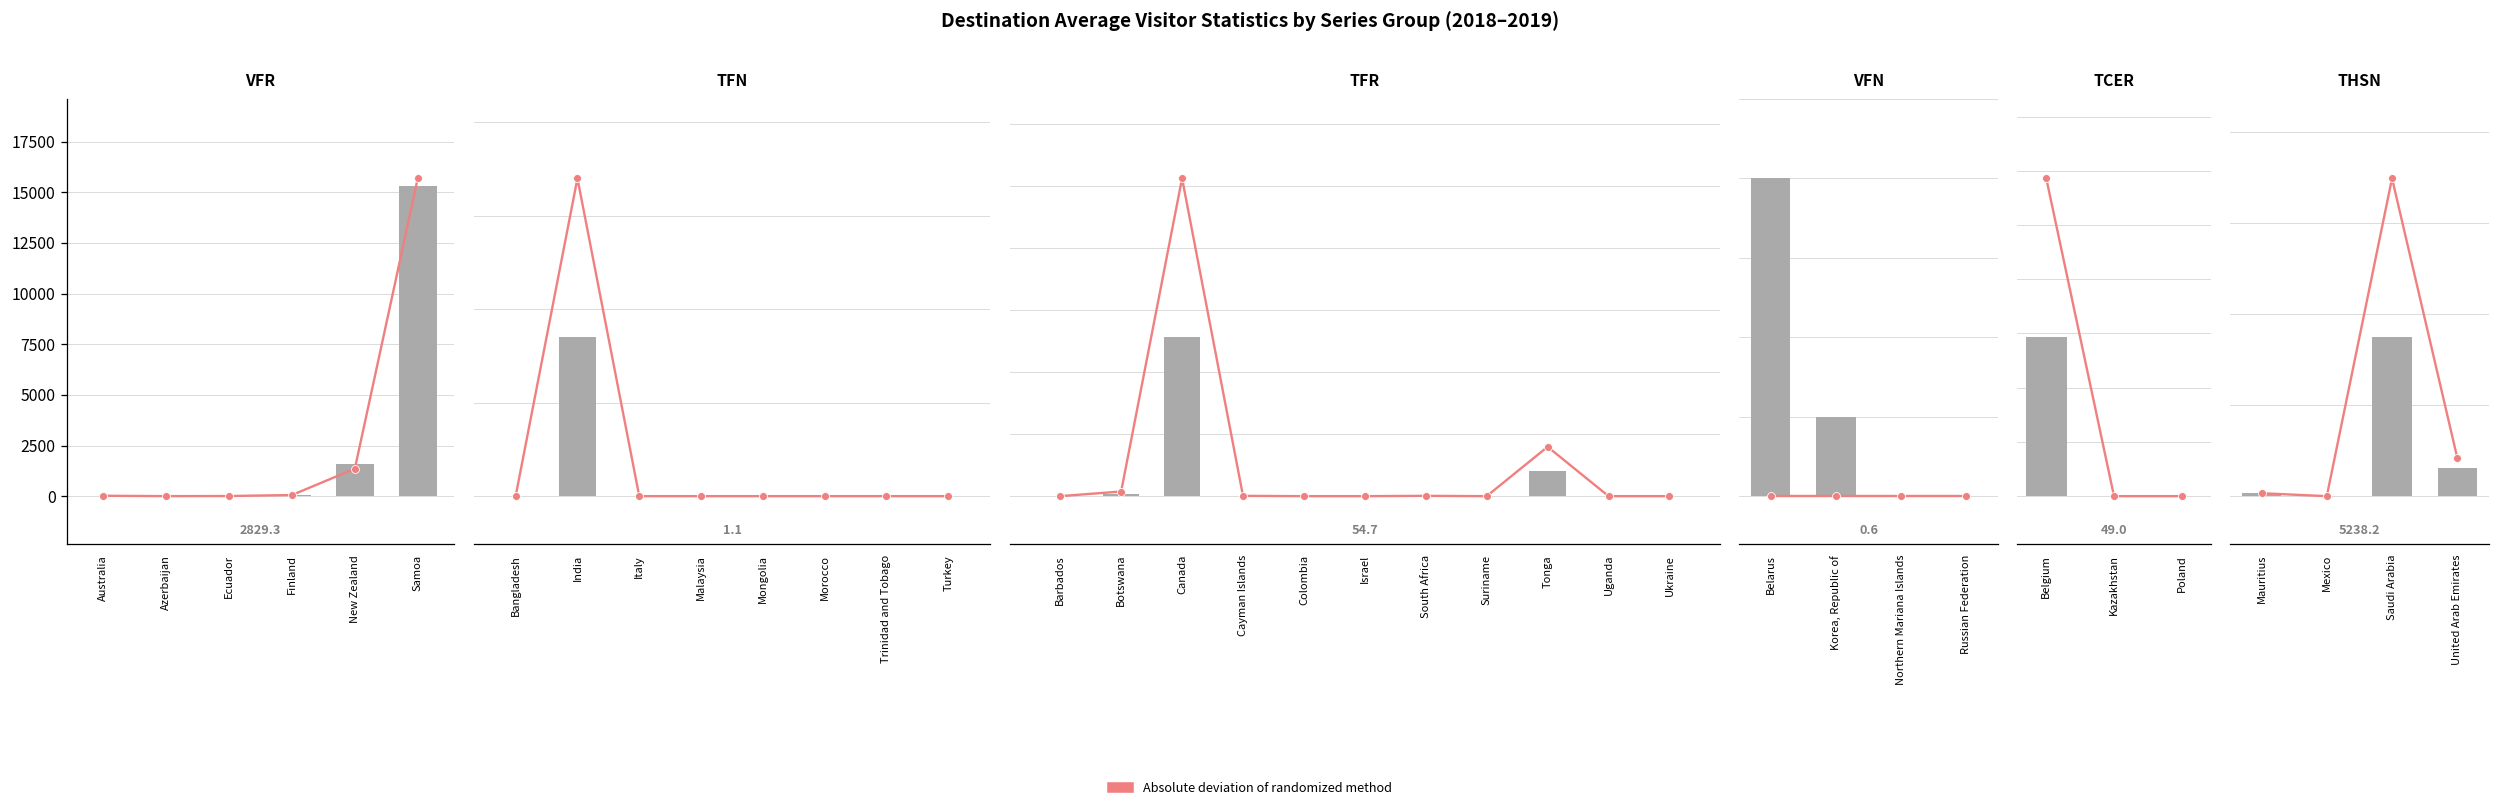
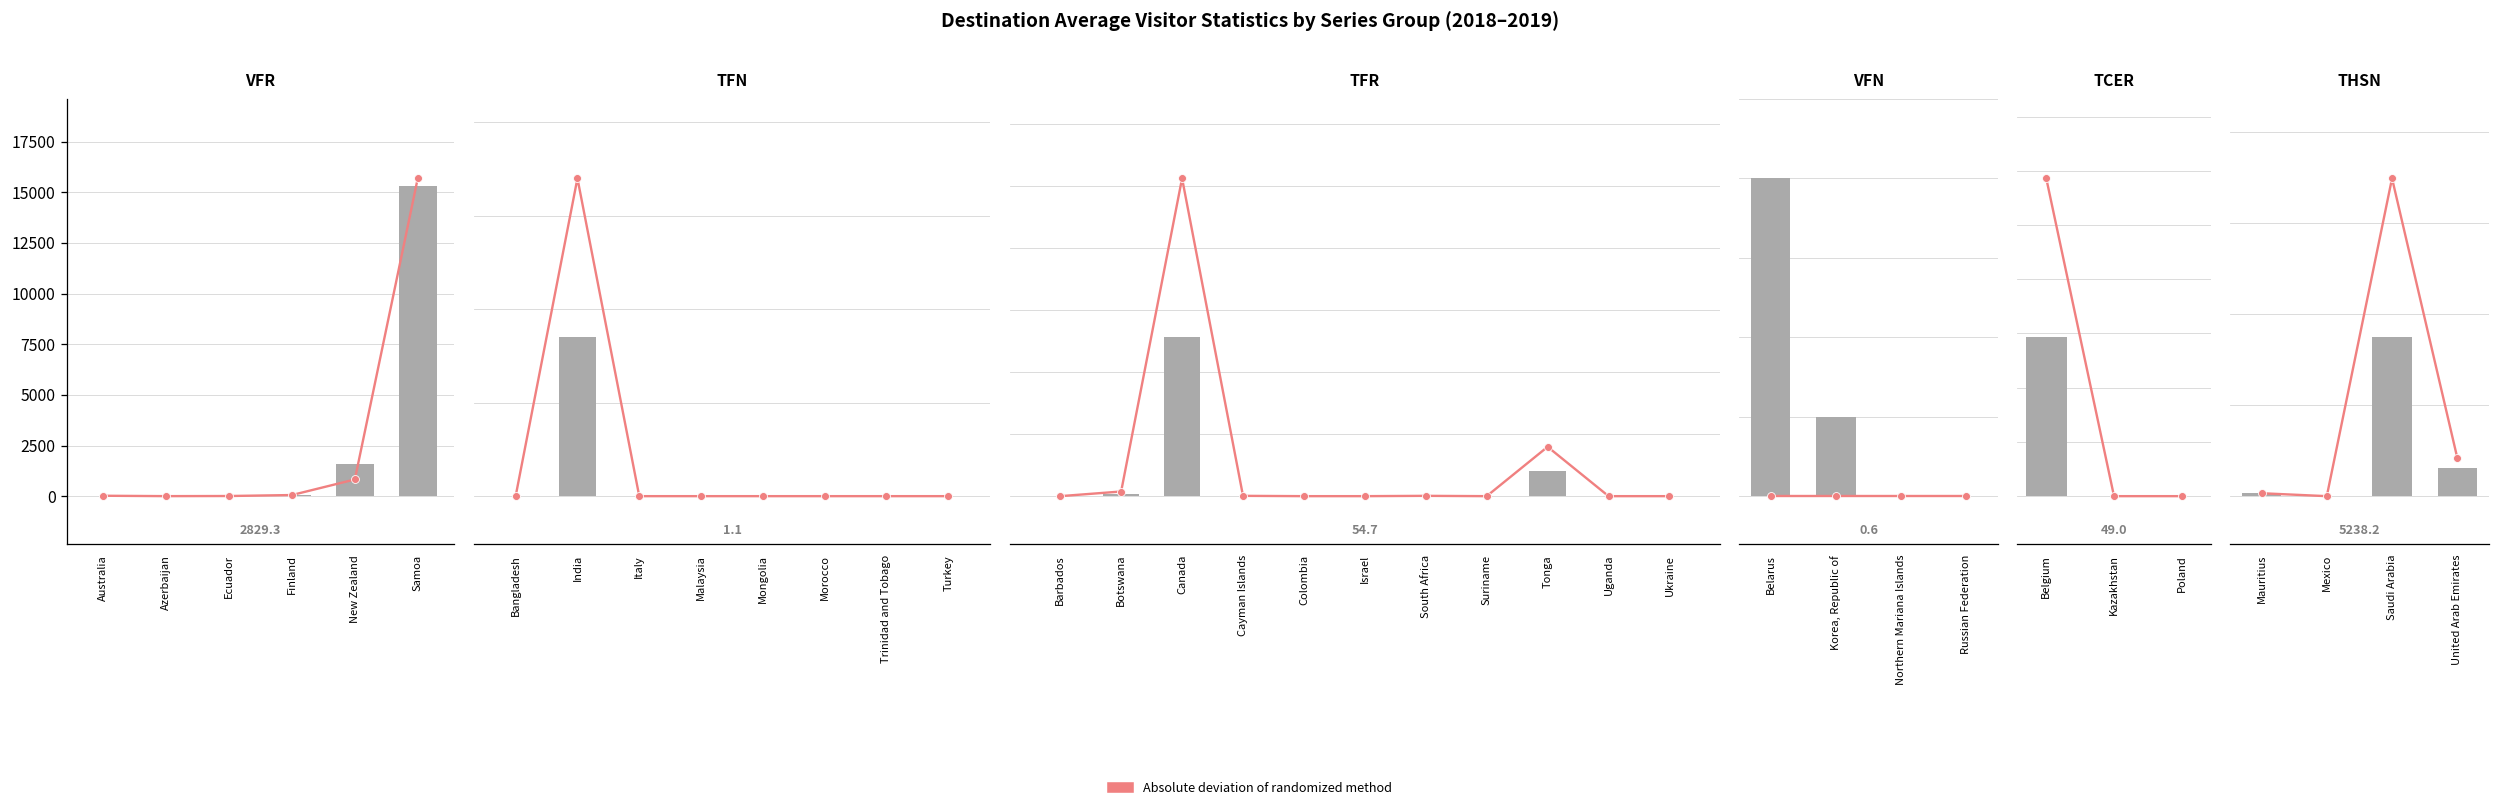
  {
    "VFR": {
      "Absolute deviation of randomized method": {
        "Australia": 0,
        "Azerbaijan": 0,
        "Ecuador": 0,
        "Finland": 100,
-       "New Zealand": 1400,
+       "New Zealand": 800,
        "Samoa": 15700
      }
    }
  }
